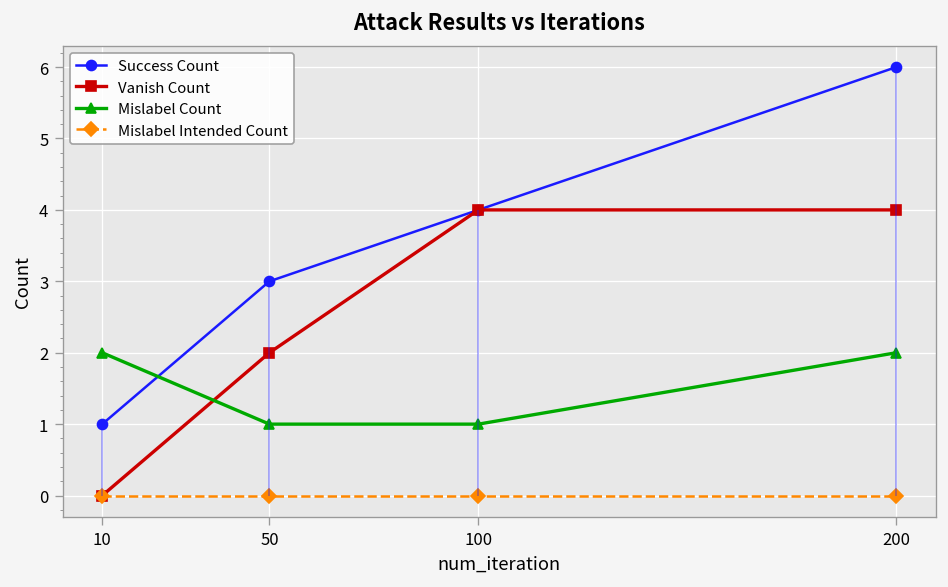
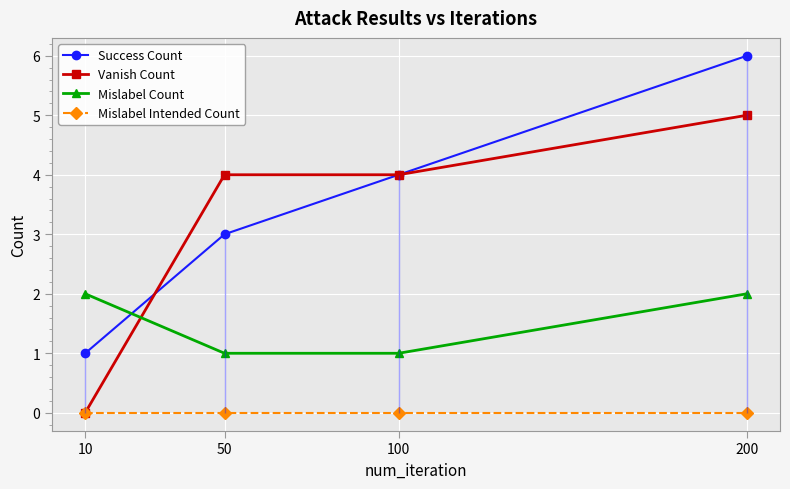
  {
    "Success Count": {
      "10": 1,
      "50": 3,
      "200": 6
    },
    "Vanish Count": {
-     "50": 2,
-     "200": 4
+     "50": 4,
+     "200": 5
    },
    "Mislabel Count": {
      "10": 2,
      "50": 1,
      "100": 1,
      "200": 2
    },
    "Mislabel Intended Count": {
      "50": 0,
      "100": 0,
      "200": 0
    }
  }
